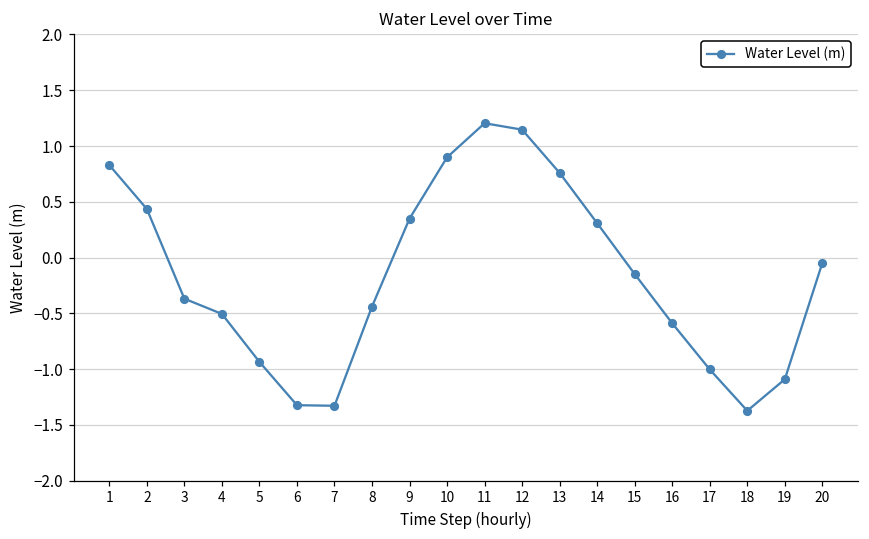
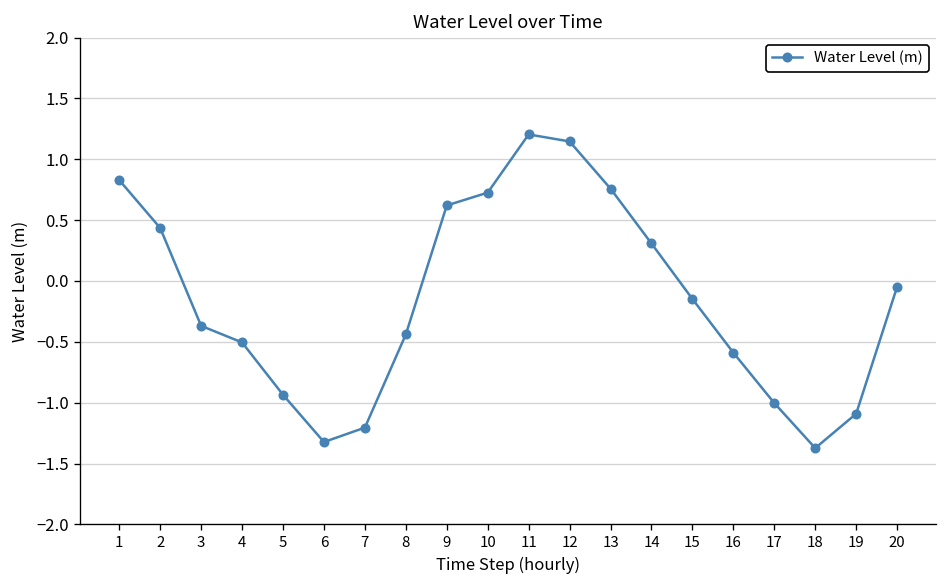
  {
    "1": 0.83,
    "2": 0.44,
    "3": -0.37,
    "4": -0.51,
    "5": -0.94,
    "6": -1.32,
-   "7": -1.33,
+   "7": -1.20,
    "8": -0.44,
-   "9": 0.35,
-   "10": 0.90,
+   "9": 0.62,
+   "10": 0.73,
    "11": 1.20,
    "12": 1.15,
    "13": 0.76,
    "14": 0.31,
    "15": -0.15,
    "16": -0.59,
    "17": -1.00,
    "18": -1.37,
    "19": -1.09,
    "20": -0.05
  }
